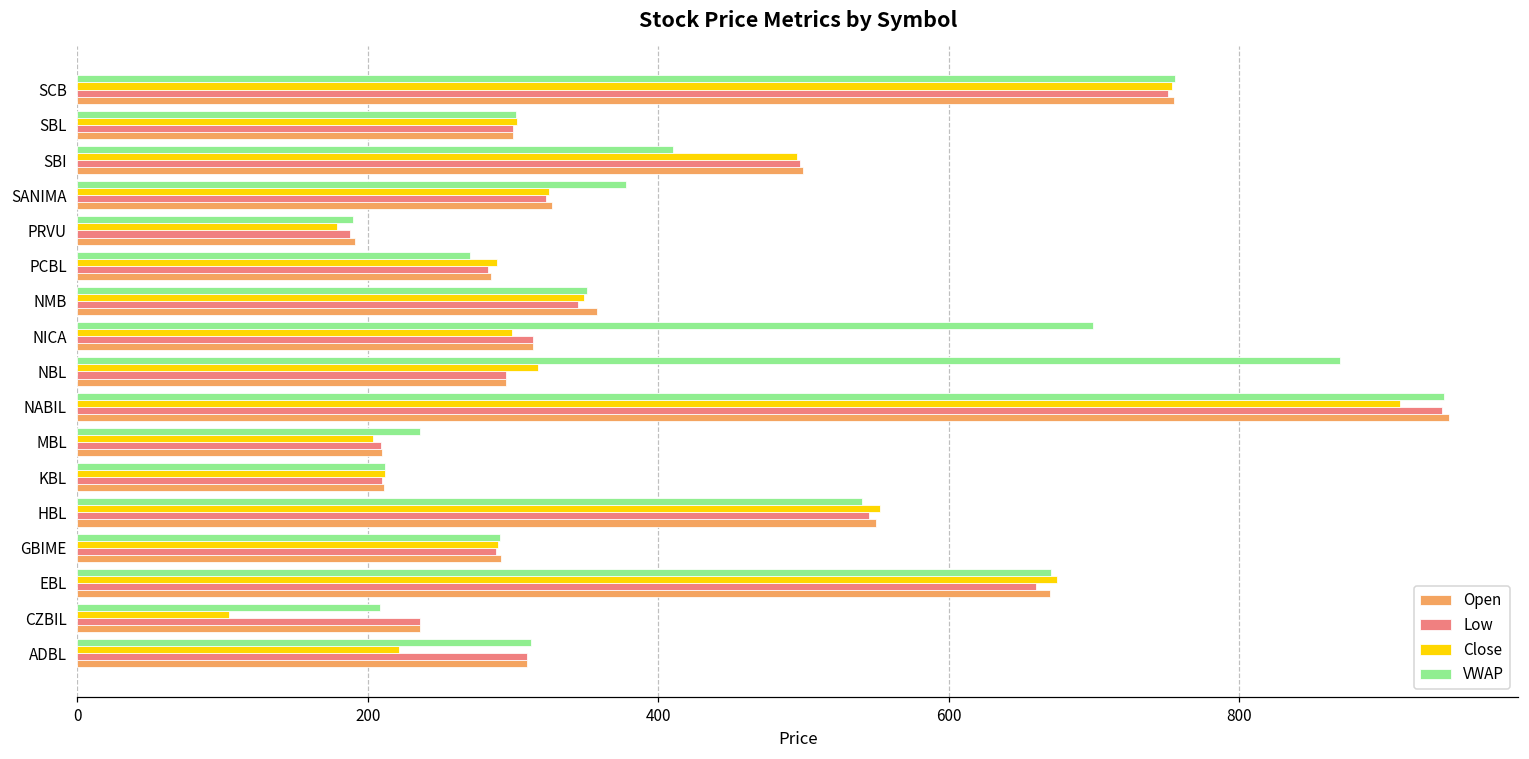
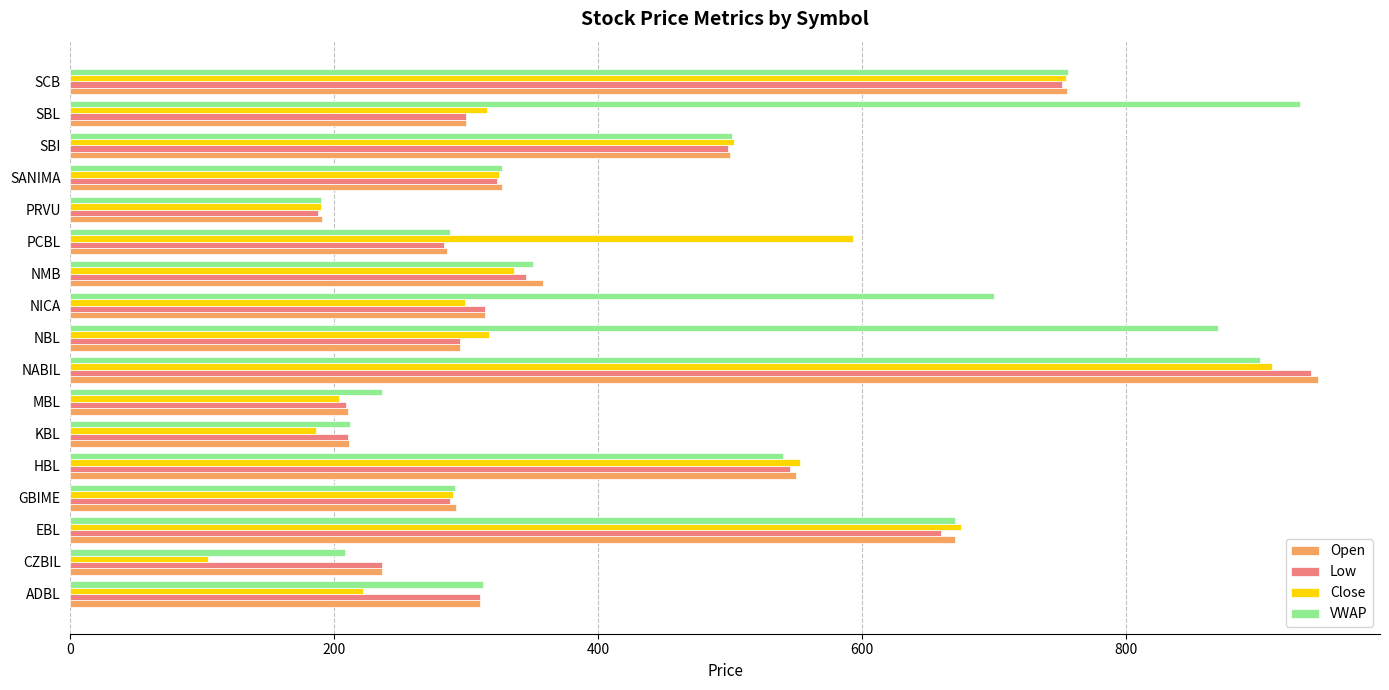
  {
    "Close": {
      "SCB": 754,
-     "SBL": 303,
-     "SBI": 496,
+     "SBL": 316,
+     "SBI": 503,
      "SANIMA": 325,
-     "PRVU": 179,
-     "PCBL": 289,
-     "NMB": 349,
+     "PRVU": 190,
+     "PCBL": 593,
+     "NMB": 336,
      "NICA": 299,
      "NBL": 317,
      "NABIL": 911,
      "MBL": 204,
-     "KBL": 212,
+     "KBL": 186,
      "HBL": 553,
      "GBIME": 290,
      "EBL": 675,
      "CZBIL": 105,
      "ADBL": 221
    },
    "VWAP": {
      "SCB": 756,
-     "SBL": 302,
-     "SBI": 410,
-     "SANIMA": 378,
+     "SBL": 932,
+     "SBI": 501,
+     "SANIMA": 327,
      "PRVU": 190,
-     "PCBL": 270,
+     "PCBL": 288,
      "NMB": 351,
      "NICA": 700,
      "NBL": 870,
-     "NABIL": 941,
+     "NABIL": 901,
      "MBL": 236,
      "KBL": 212,
      "HBL": 540,
      "GBIME": 291,
      "EBL": 671,
      "CZBIL": 208,
      "ADBL": 312
    }
  }
